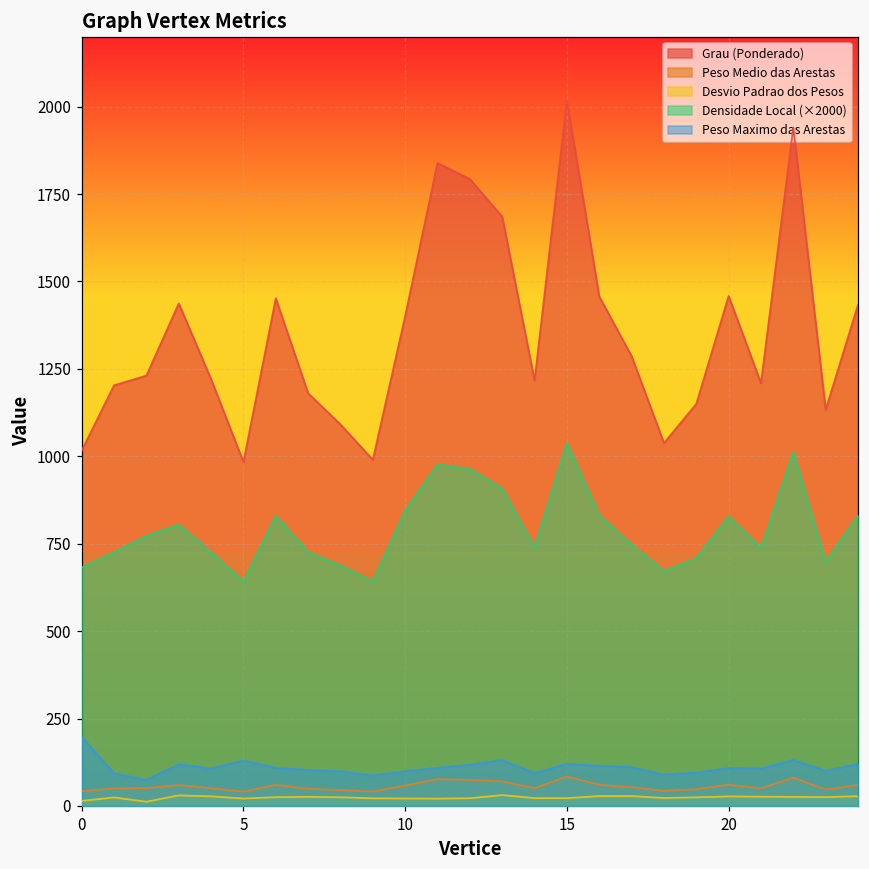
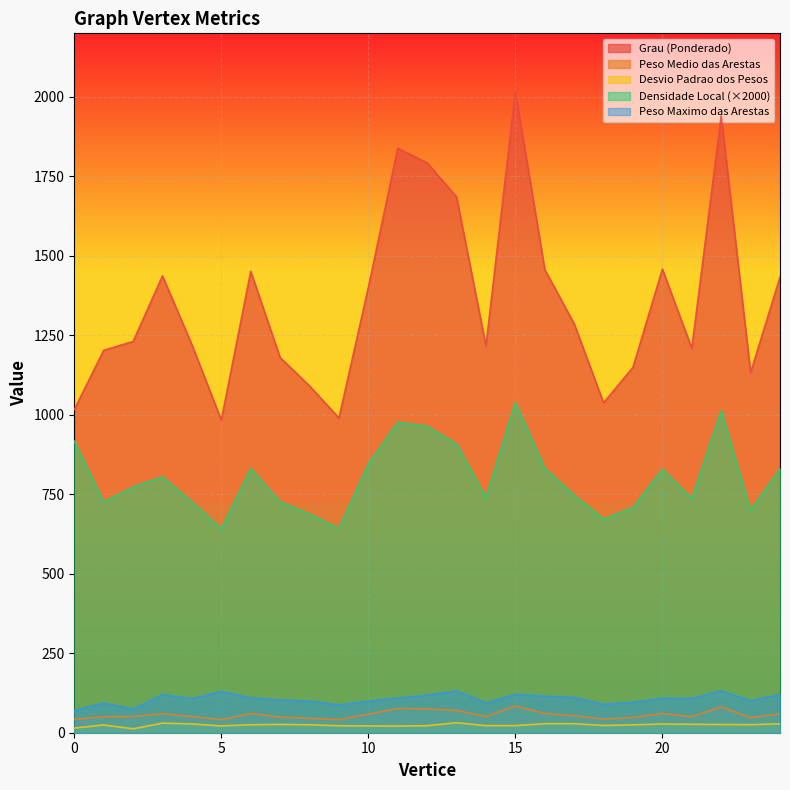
  {
    "Desvio Padrao dos Pesos": {
      "0": 10,
      "5": 20,
      "10": 20,
      "15": 20,
      "20": 30
    },
    "Densidade Local (×2000)": {
-     "0": 680,
+     "0": 920,
      "5": 640,
      "10": 850,
      "15": 1040,
      "20": 830
    },
    "Peso Maximo das Arestas": {
-     "0": 200,
+     "0": 70,
      "5": 130,
      "10": 100,
      "15": 120,
      "20": 110
    }
  }
